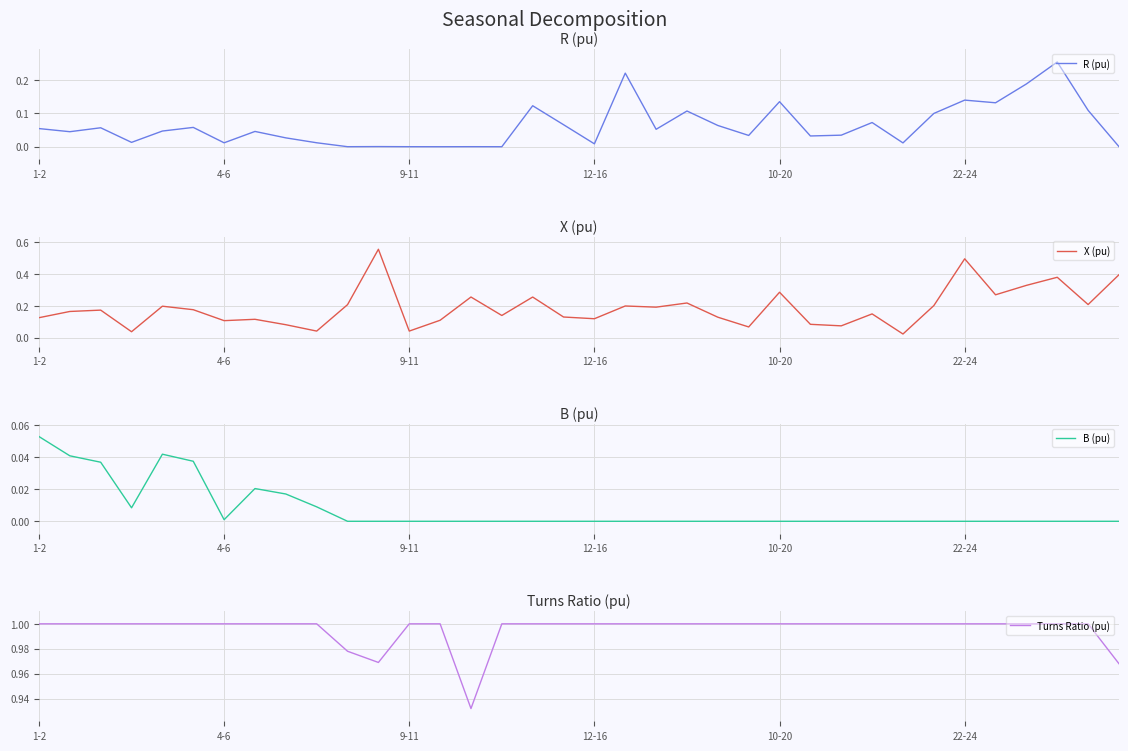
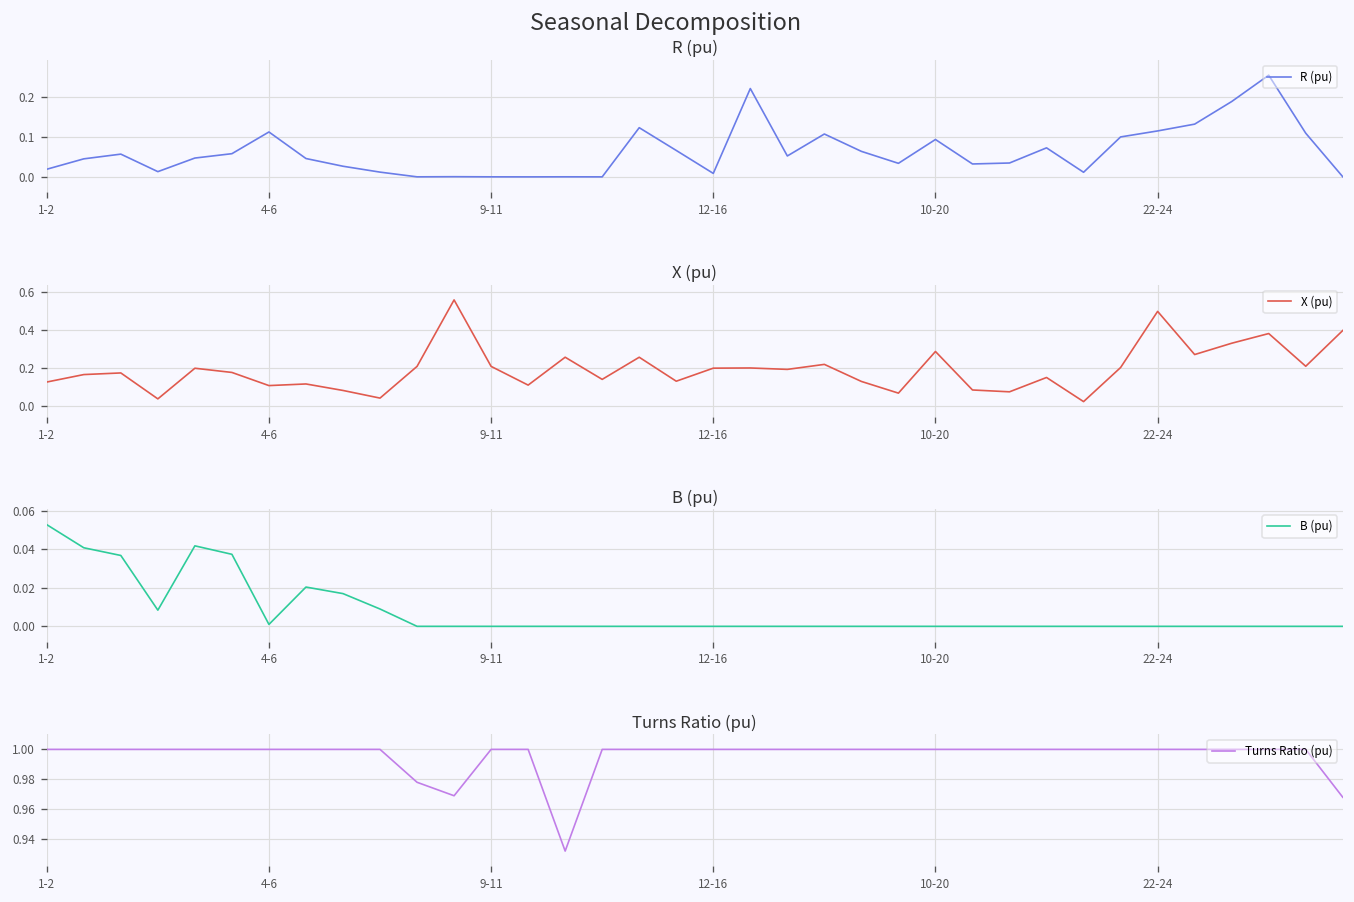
  {
    "R (pu)": {
-     "1-2": 0.05,
-     "4-6": 0.01,
+     "1-2": 0.02,
+     "4-6": 0.11,
      "9-11": 0.00,
      "12-16": 0.01,
-     "10-20": 0.14,
-     "22-24": 0.14
+     "10-20": 0.09,
+     "22-24": 0.12
    },
    "X (pu)": {
      "1-2": 0.13,
      "4-6": 0.11,
-     "9-11": 0.04,
-     "12-16": 0.12,
+     "9-11": 0.21,
+     "12-16": 0.20,
      "10-20": 0.29,
      "22-24": 0.50
    },
    "B (pu)": {
      "1-2": 0.053,
      "4-6": 0.001,
      "9-11": 0.000,
      "12-16": 0.000,
      "10-20": 0.000,
      "22-24": 0.000
    },
    "Turns Ratio (pu)": {
      "1-2": 1.000,
      "4-6": 1.000,
      "9-11": 1.000,
      "12-16": 1.000,
      "10-20": 1.000,
      "22-24": 1.000
    }
  }
